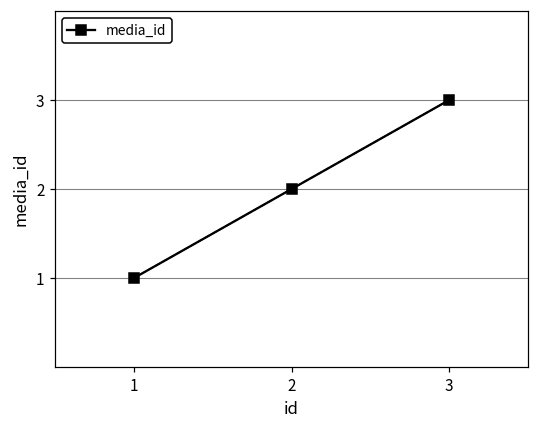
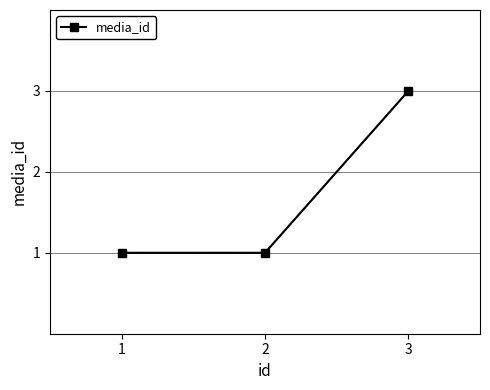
  {
    "1": 1,
-   "2": 2,
+   "2": 1,
    "3": 3
  }
